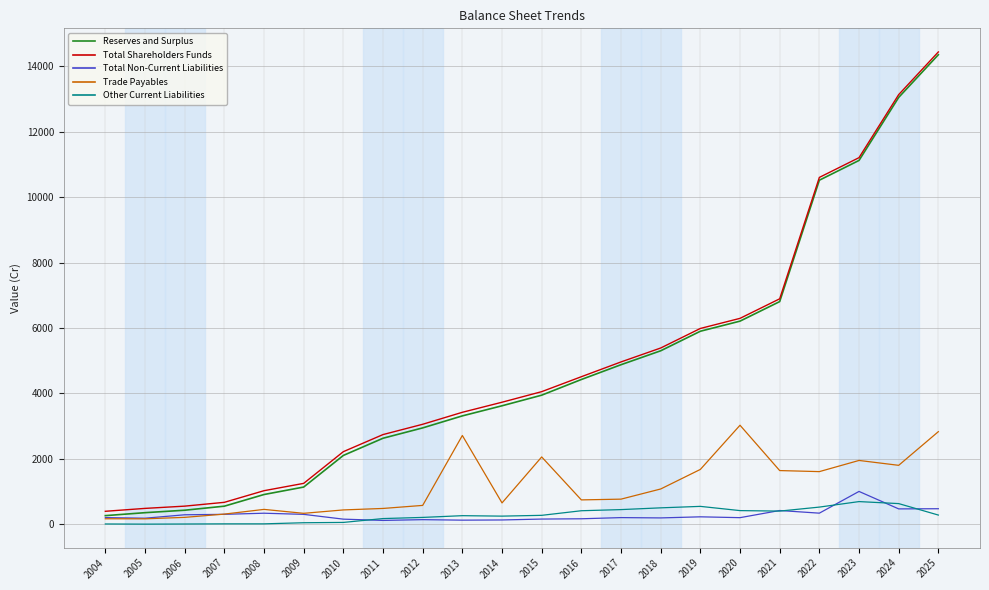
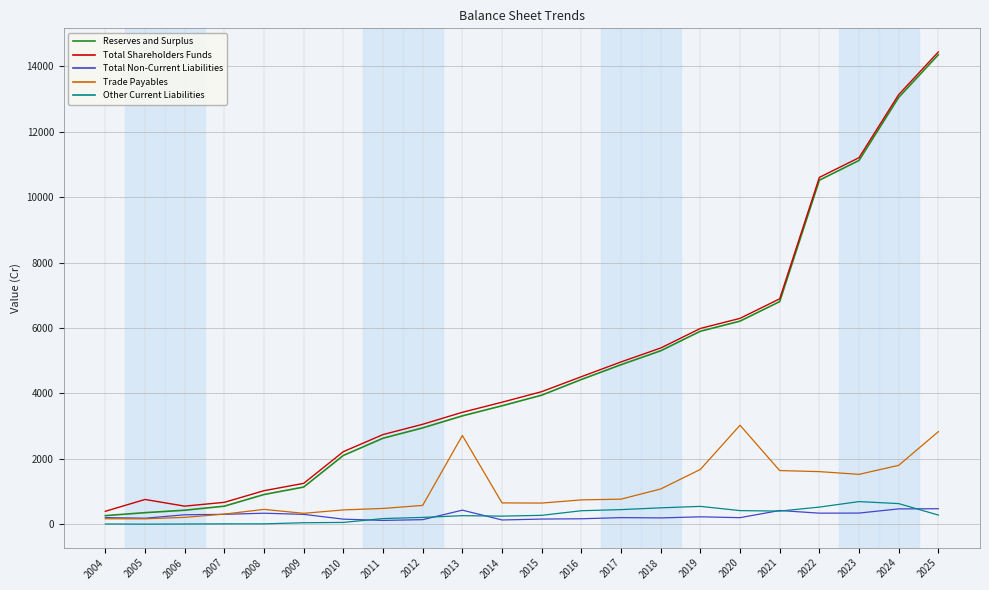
  {
    "Reserves and Surplus": {
      "2005": 400,
      "2006": 400,
      "2007": 600,
      "2008": 900,
      "2009": 1100,
      "2010": 2100,
      "2011": 2600,
      "2012": 2900,
      "2013": 3300,
      "2014": 3600,
      "2015": 3900,
      "2016": 4400,
      "2017": 4900,
      "2018": 5300,
      "2019": 5900,
      "2020": 6200,
      "2021": 6800,
      "2022": 10500,
      "2023": 11100,
      "2024": 13100,
      "2025": 14400
    },
    "Total Shareholders Funds": {
      "2004": 400,
-     "2005": 500,
+     "2005": 800,
      "2006": 600,
      "2007": 700,
      "2008": 1000,
      "2009": 1300,
      "2010": 2200,
      "2011": 2700,
      "2012": 3100,
      "2013": 3400,
      "2014": 3700,
      "2015": 4100,
      "2016": 4500,
      "2017": 5000,
      "2018": 5400,
      "2019": 6000,
      "2020": 6300,
      "2021": 6900,
      "2022": 10600,
      "2023": 11200,
      "2024": 13100,
      "2025": 14400
    },
    "Total Non-Current Liabilities": {
      "2006": 300,
      "2008": 300,
      "2010": 200,
-     "2013": 100,
+     "2013": 400,
      "2014": 100,
      "2015": 200,
      "2016": 200,
      "2017": 200,
      "2018": 200,
      "2019": 200,
      "2020": 200,
      "2022": 300,
-     "2023": 1000,
+     "2023": 300,
      "2024": 500,
      "2025": 500
    },
    "Trade Payables": {
      "2006": 200,
      "2008": 500,
      "2010": 400,
      "2011": 500,
      "2012": 600,
      "2013": 2700,
      "2014": 700,
-     "2015": 2100,
+     "2015": 600,
      "2016": 700,
      "2017": 800,
      "2018": 1100,
      "2019": 1700,
      "2020": 3000,
      "2021": 1600,
      "2022": 1600,
-     "2023": 2000,
+     "2023": 1500,
      "2024": 1800,
      "2025": 2800
    },
    "Other Current Liabilities": {
      "2004": 0,
      "2005": 0,
      "2006": 0,
      "2007": 0,
      "2008": 0,
      "2009": 0,
      "2010": 100,
      "2013": 300,
      "2014": 200,
      "2015": 300,
      "2016": 400,
      "2017": 400,
      "2018": 500,
      "2019": 500,
      "2020": 400,
      "2022": 500,
      "2023": 700,
      "2024": 600,
      "2025": 300
    }
  }
